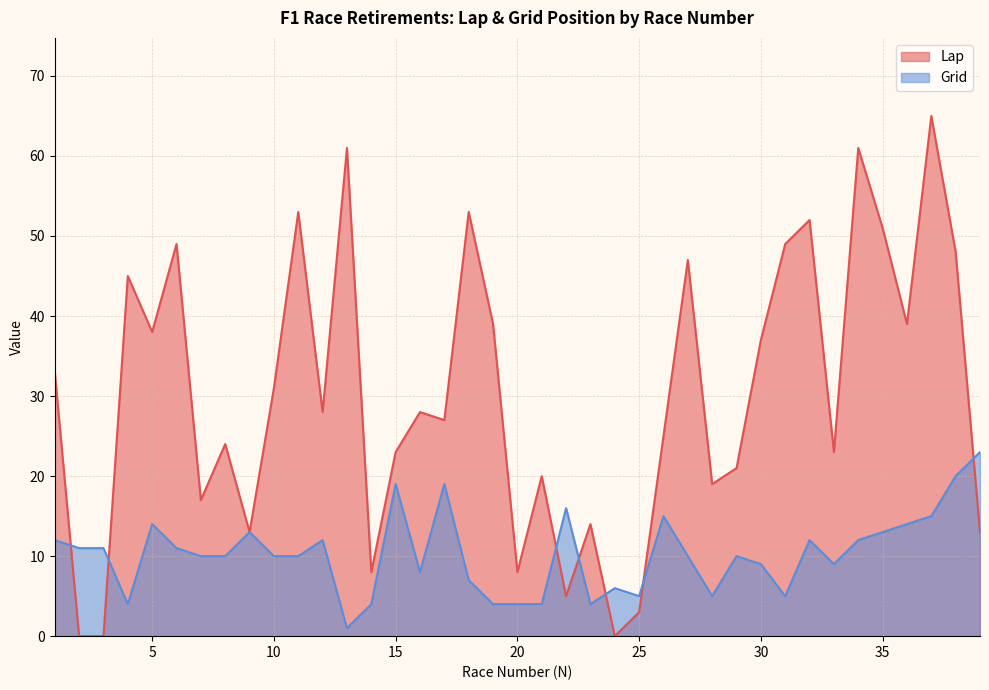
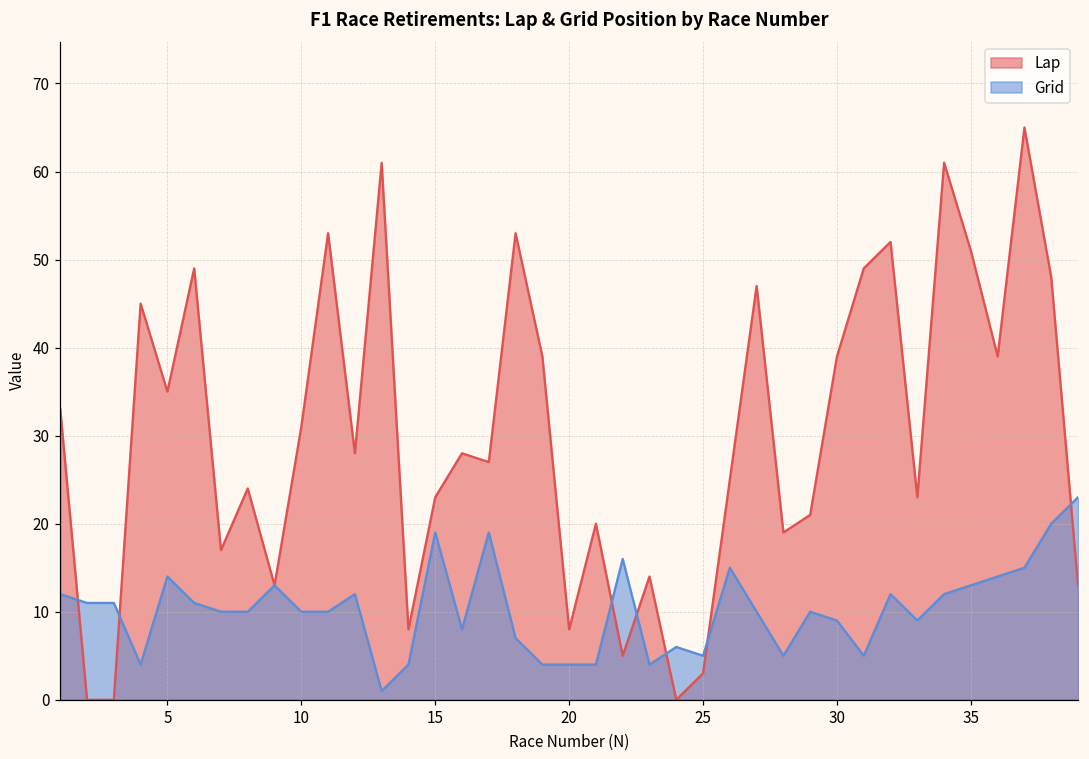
  {
    "Lap": {
-     "5": 38,
+     "5": 35,
      "10": 31,
      "15": 23,
      "20": 8,
      "25": 3,
-     "30": 37,
+     "30": 39,
      "35": 51
    },
    "Grid": {
      "5": 14,
      "10": 10,
      "15": 19,
      "20": 4,
      "25": 5,
      "30": 9,
      "35": 13
    }
  }
